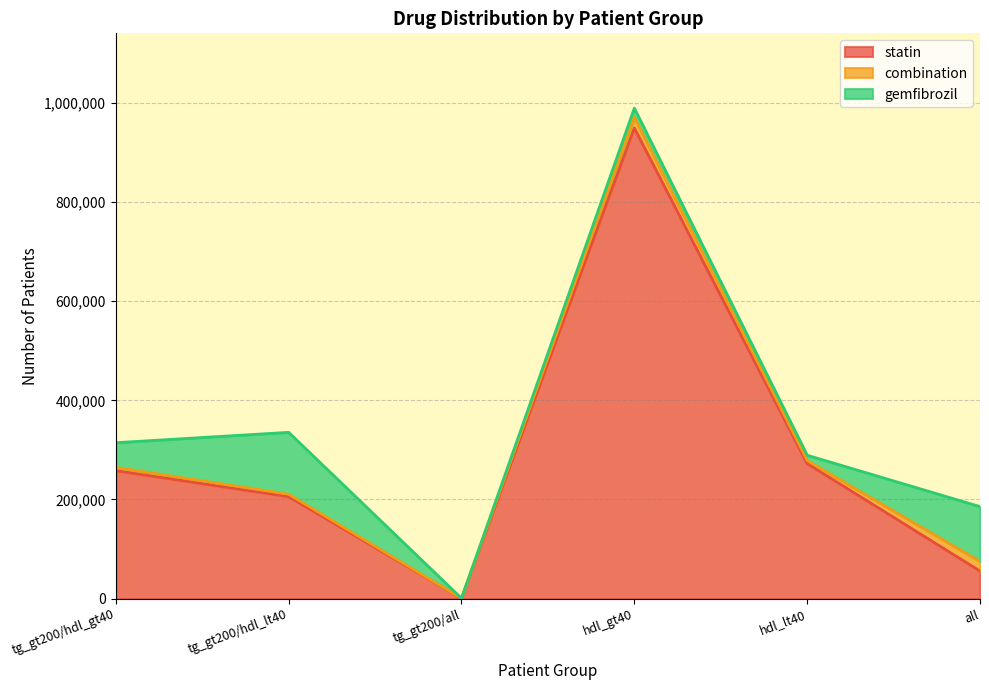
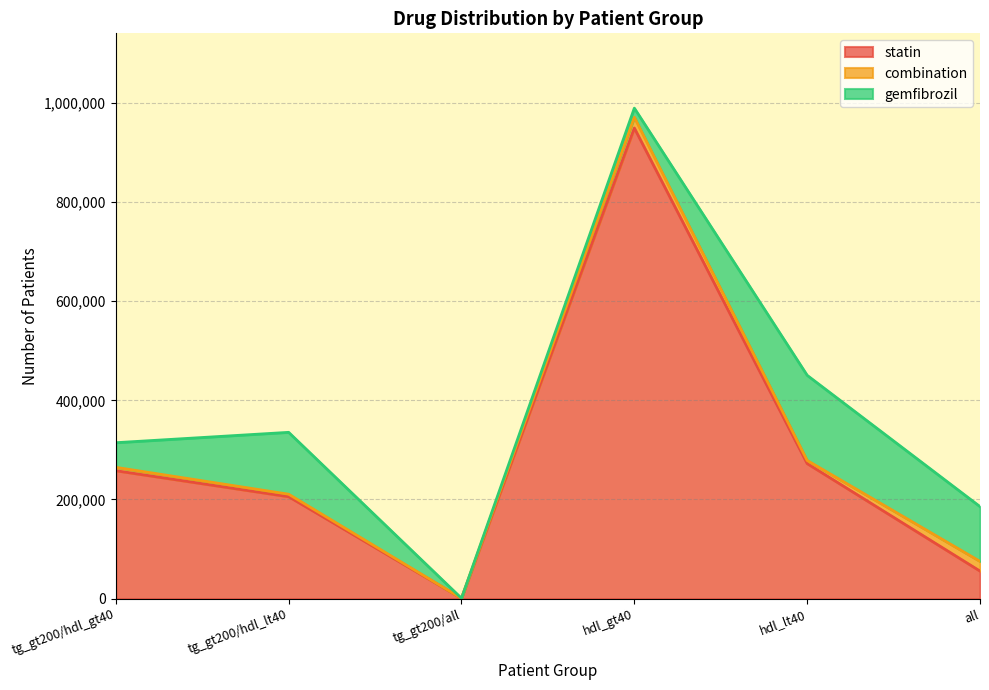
  {
    "statin": {
      "tg_gt200/hdl_gt40": "260,000",
      "hdl_gt40": "950,000",
      "hdl_lt40": "270,000",
      "all": "60,000"
    },
    "combination": {
      "tg_gt200/hdl_gt40": "10,000",
      "hdl_gt40": "20,000",
      "hdl_lt40": "10,000",
      "all": "20,000"
    },
    "gemfibrozil": {
      "tg_gt200/hdl_gt40": "50,000",
      "tg_gt200/hdl_lt40": "120,000",
      "hdl_gt40": "20,000",
-     "hdl_lt40": "10,000",
+     "hdl_lt40": "170,000",
      "all": "110,000"
    }
  }
